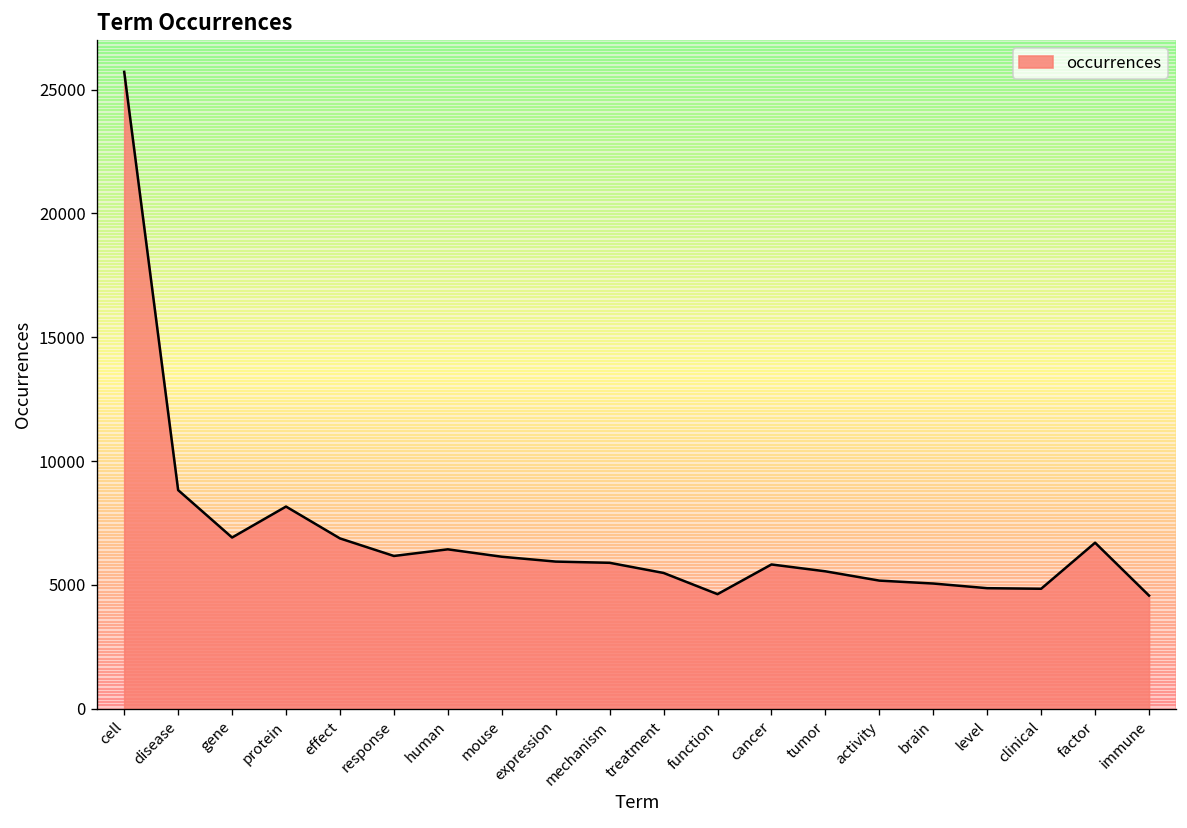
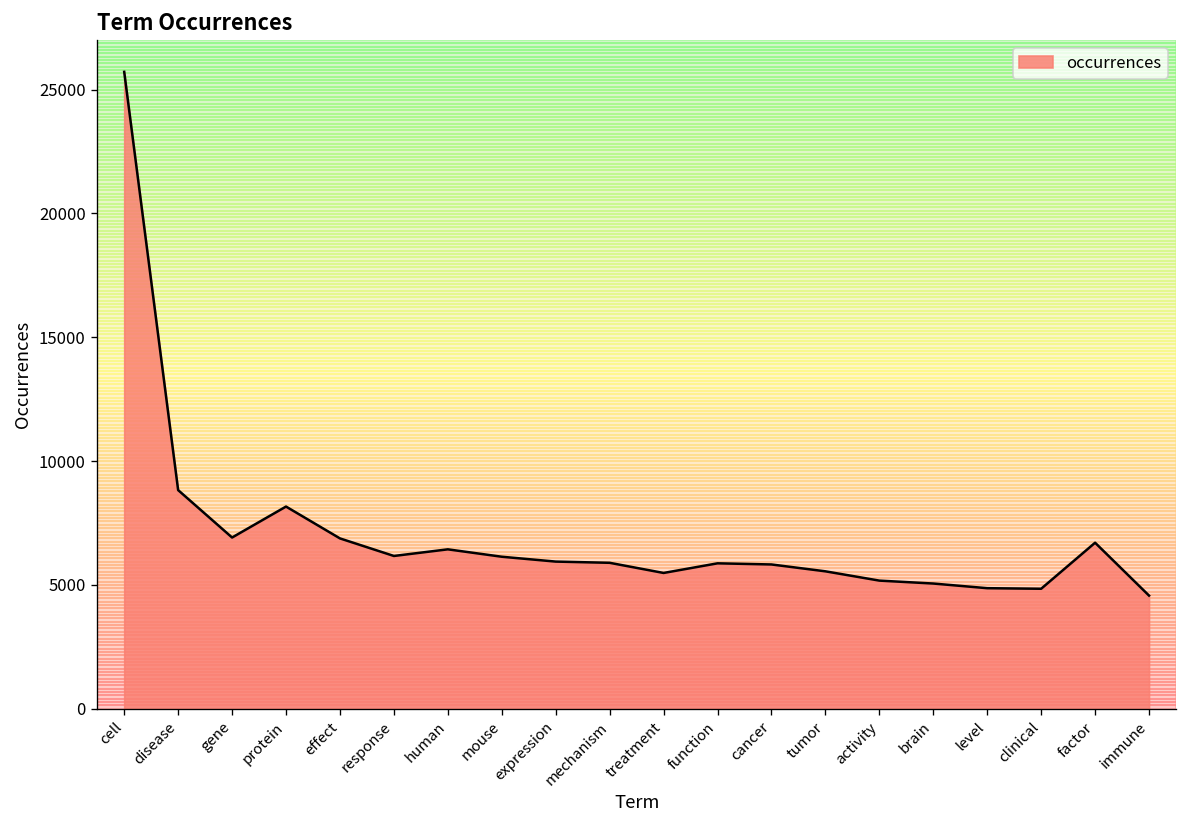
  {
    "cell": 25700,
    "disease": 8800,
    "gene": 6900,
    "protein": 8200,
    "effect": 6900,
    "response": 6200,
    "human": 6400,
    "mouse": 6100,
    "expression": 5900,
    "mechanism": 5900,
    "treatment": 5500,
-   "function": 4600,
+   "function": 5900,
    "cancer": 5800,
    "tumor": 5500,
    "activity": 5200,
    "brain": 5100,
    "level": 4900,
    "clinical": 4800,
    "factor": 6700,
    "immune": 4600
  }
